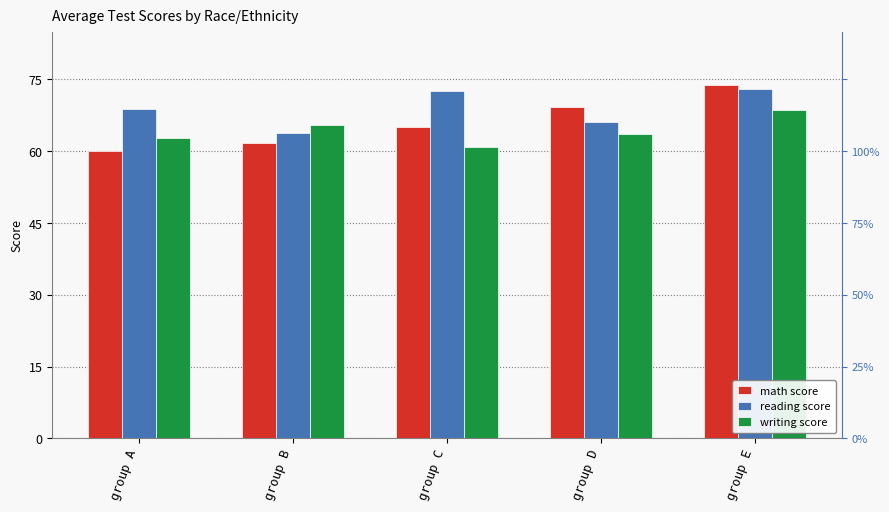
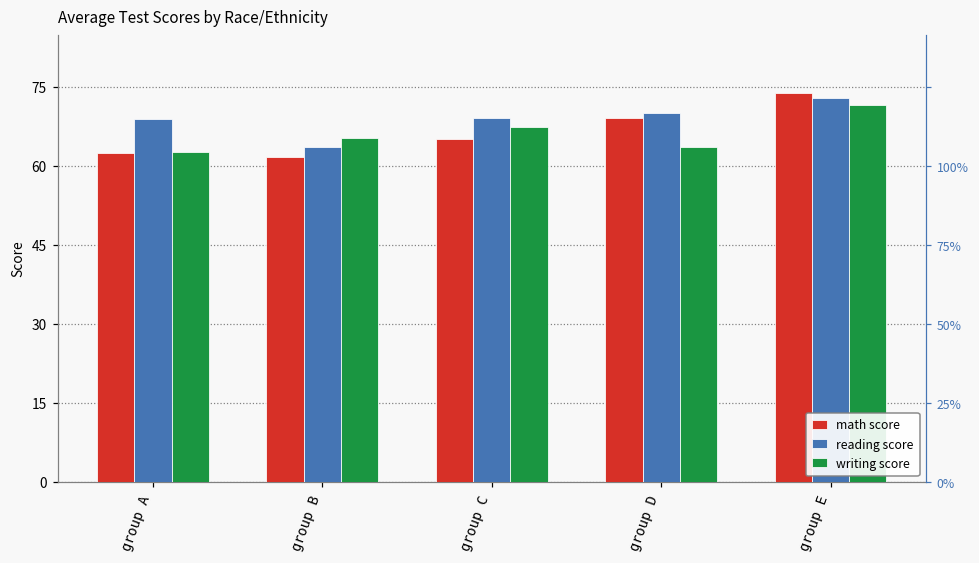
  {
    "math score": {
-     "group A": 60,
+     "group A": 62,
      "group B": 62,
      "group C": 65,
      "group D": 69,
      "group E": 74
    },
    "reading score": {
      "group A": 69,
      "group B": 64,
-     "group C": 73,
-     "group D": 66,
+     "group C": 69,
+     "group D": 70,
      "group E": 73
    },
    "writing score": {
      "group A": 63,
      "group B": 65,
-     "group C": 61,
+     "group C": 67,
      "group D": 64,
-     "group E": 69
+     "group E": 72
    }
  }
